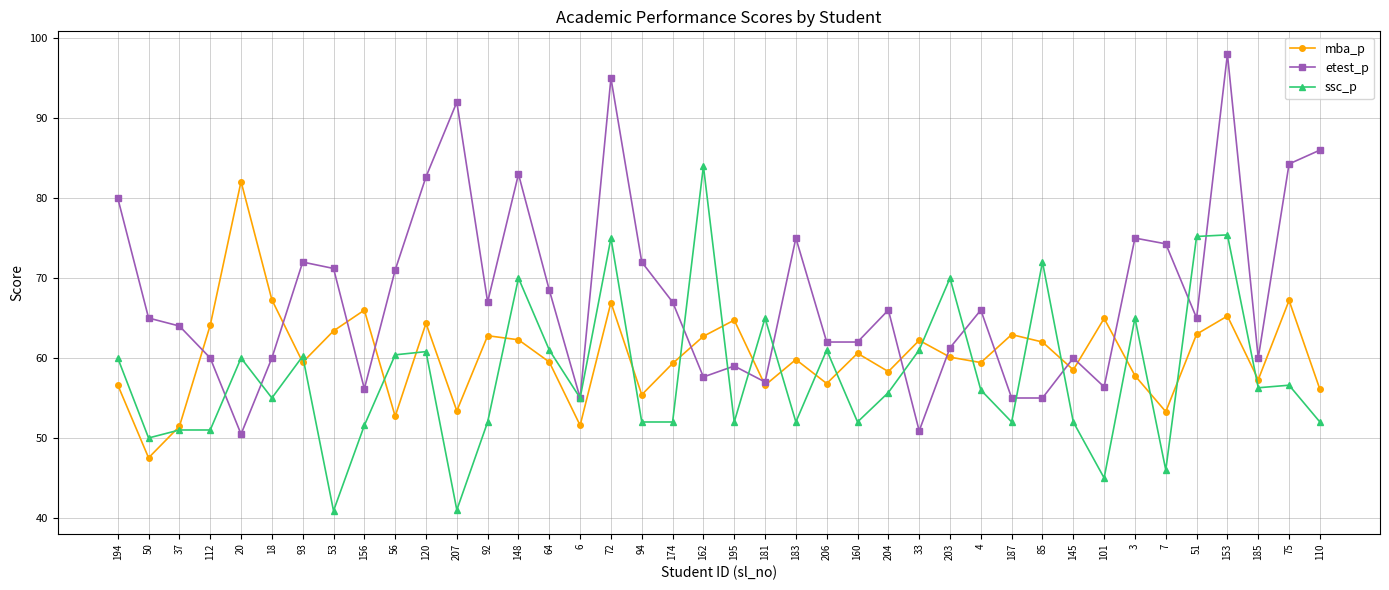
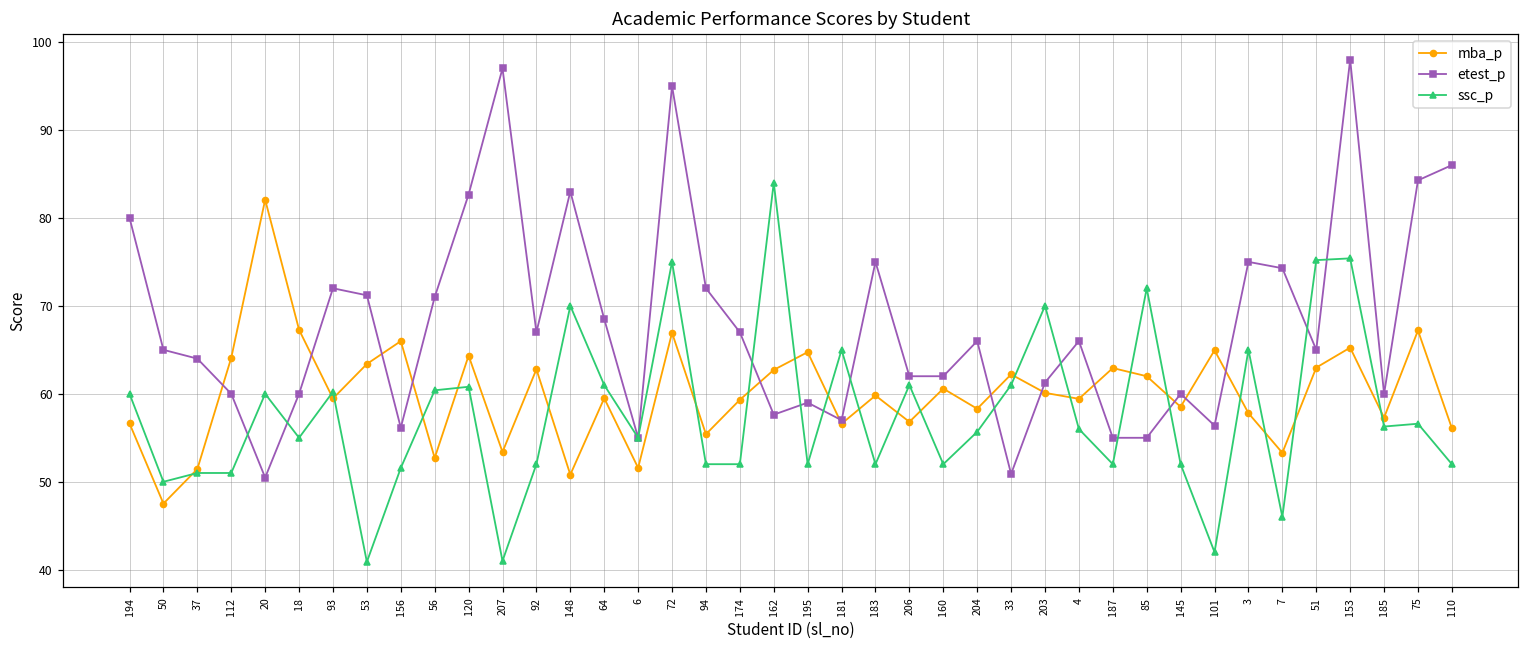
  {
    "mba_p": {
      "194": 57,
      "50": 48,
      "37": 51,
      "112": 64,
      "20": 82,
      "18": 67,
      "93": 59,
      "53": 63,
      "156": 66,
      "56": 53,
      "120": 64,
      "207": 53,
      "92": 63,
-     "148": 62,
+     "148": 51,
      "64": 60,
      "6": 52,
      "72": 67,
      "94": 55,
      "174": 59,
      "162": 63,
      "195": 65,
      "181": 57,
      "183": 60,
      "206": 57,
      "160": 61,
      "204": 58,
      "33": 62,
      "203": 60,
      "4": 59,
      "187": 63,
      "85": 62,
      "145": 59,
      "101": 65,
      "3": 58,
      "7": 53,
      "51": 63,
      "153": 65,
      "185": 57,
      "75": 67,
      "110": 56
    },
    "etest_p": {
      "194": 80,
      "50": 65,
      "37": 64,
      "112": 60,
      "20": 50,
      "18": 60,
      "93": 72,
      "53": 71,
      "156": 56,
      "56": 71,
      "120": 83,
-     "207": 92,
+     "207": 97,
      "92": 67,
      "148": 83,
      "64": 69,
      "72": 95,
      "94": 72,
      "174": 67,
      "162": 58,
      "195": 59,
      "181": 57,
      "183": 75,
      "206": 62,
      "160": 62,
      "204": 66,
      "33": 51,
      "203": 61,
      "4": 66,
      "187": 55,
      "85": 55,
      "145": 60,
      "101": 56,
      "3": 75,
      "7": 74,
      "51": 65,
      "153": 98,
      "185": 60,
      "75": 84,
      "110": 86
    },
    "ssc_p": {
      "194": 60,
      "50": 50,
      "37": 51,
      "112": 51,
      "20": 60,
      "18": 55,
      "93": 60,
      "53": 41,
      "156": 52,
      "56": 60,
      "120": 61,
      "207": 41,
      "92": 52,
      "148": 70,
      "64": 61,
      "72": 75,
      "94": 52,
      "174": 52,
      "162": 84,
      "195": 52,
      "181": 65,
      "183": 52,
      "206": 61,
      "160": 52,
      "204": 56,
      "33": 61,
      "203": 70,
      "4": 56,
      "187": 52,
      "85": 72,
      "145": 52,
-     "101": 45,
+     "101": 42,
      "3": 65,
      "7": 46,
      "51": 75,
      "153": 75,
      "185": 56,
      "75": 57,
      "110": 52
    }
  }
